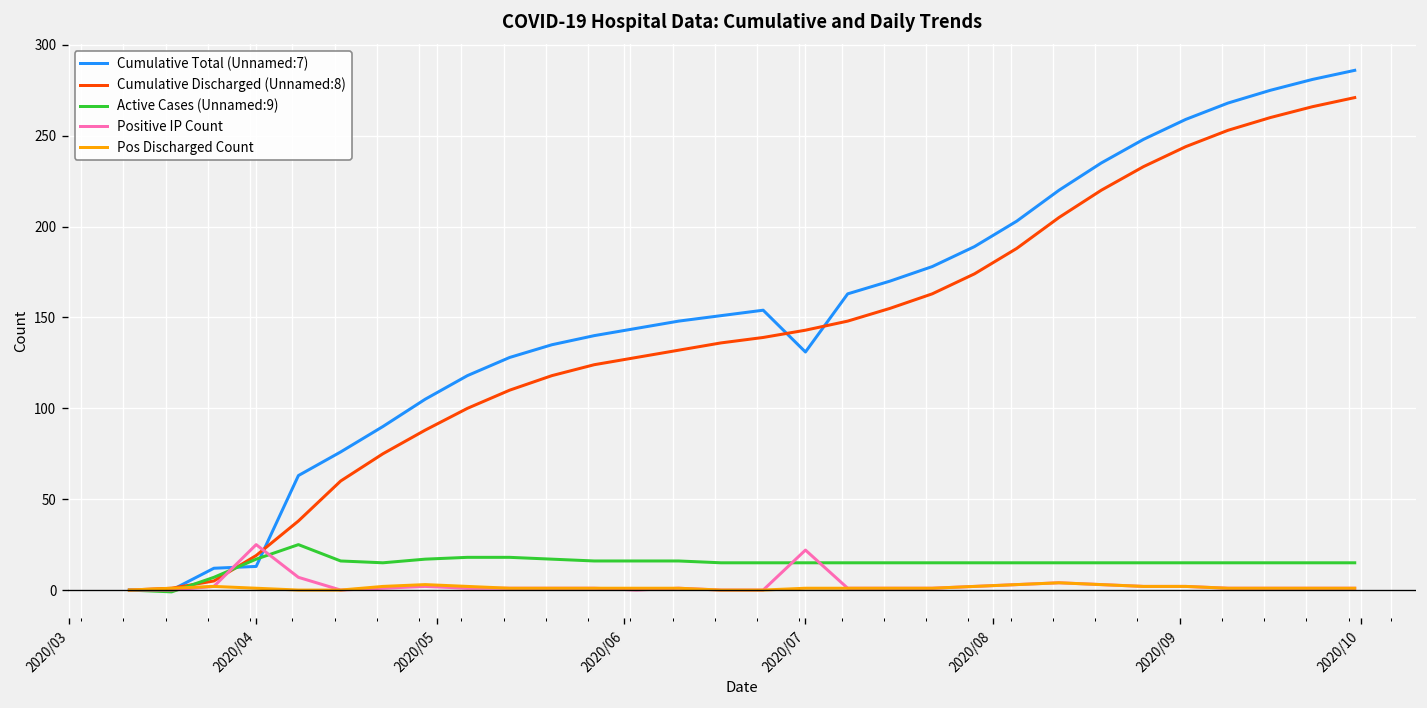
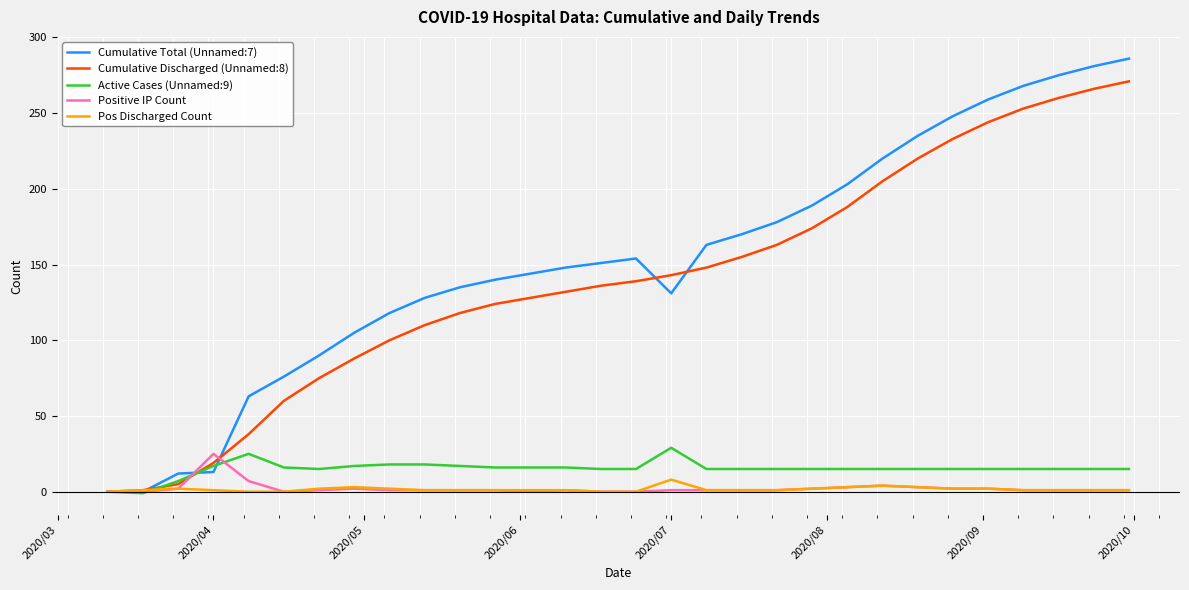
  {
    "Cumulative Total (Unnamed:7)": {
      "2020/04": 13,
      "2020/07": 131
    },
    "Cumulative Discharged (Unnamed:8)": {
      "2020/04": 19,
      "2020/07": 143
    },
    "Active Cases (Unnamed:9)": {
      "2020/04": 17,
-     "2020/07": 15
+     "2020/07": 29
    },
    "Positive IP Count": {
      "2020/04": 25,
-     "2020/07": 22
+     "2020/07": 1
    },
    "Pos Discharged Count": {
      "2020/04": 1,
-     "2020/07": 1
+     "2020/07": 8
    }
  }
